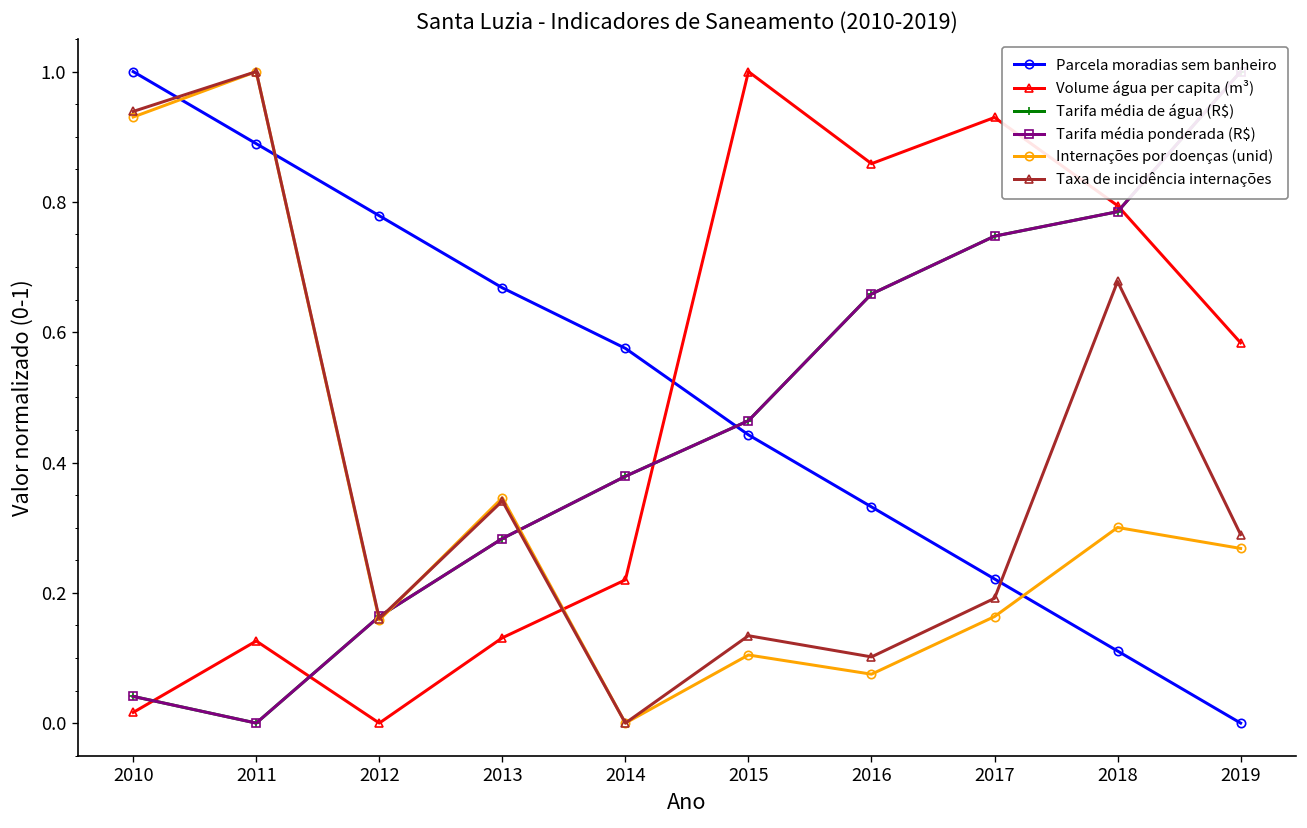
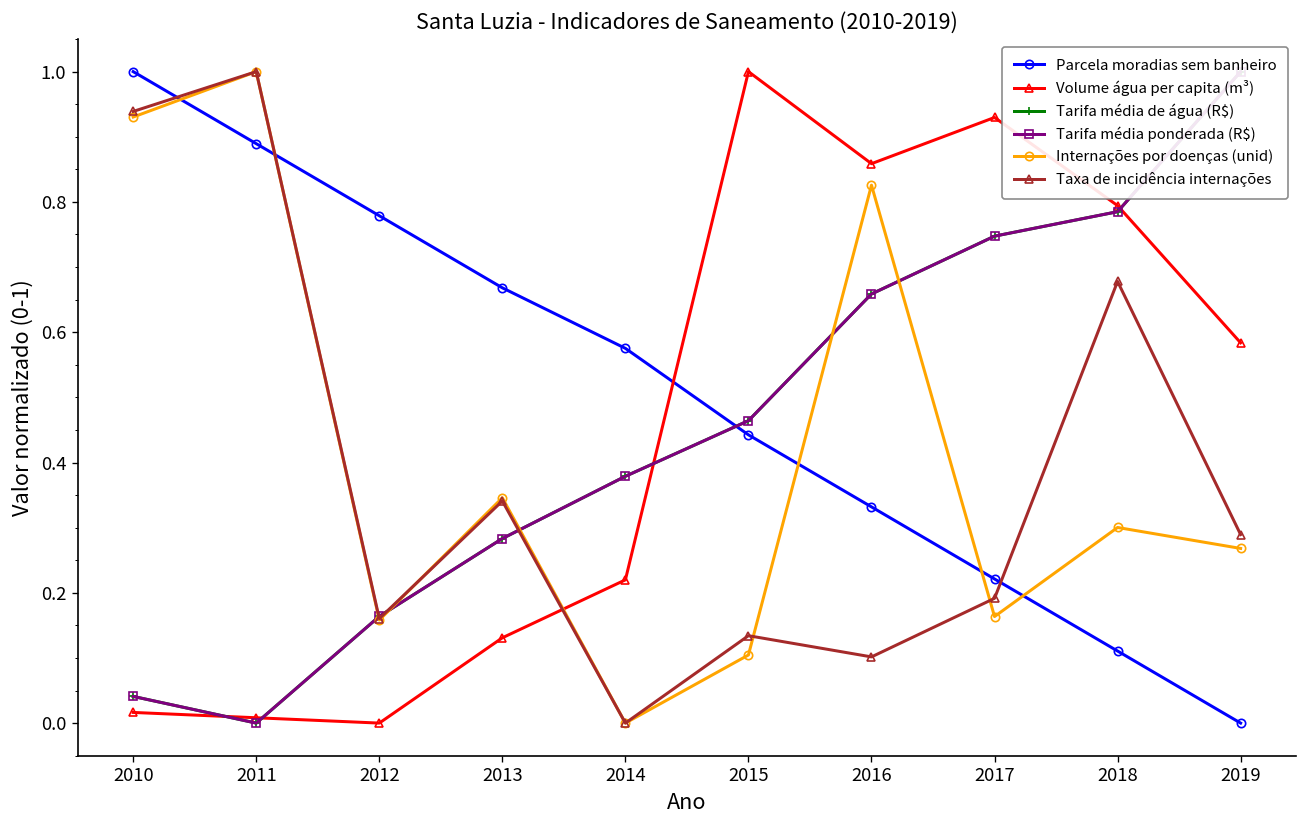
  {
    "Parcela moradias sem banheiro": {
      "2010": 1.00,
      "2011": 0.89,
      "2012": 0.78,
      "2013": 0.67,
      "2014": 0.58,
      "2015": 0.44,
      "2016": 0.33,
      "2017": 0.22,
      "2018": 0.11,
      "2019": 0.00
    },
    "Volume água per capita (m³)": {
      "2010": 0.02,
-     "2011": 0.13,
+     "2011": 0.01,
      "2012": 0.00,
      "2013": 0.13,
      "2014": 0.22,
      "2015": 1.00,
      "2016": 0.86,
      "2017": 0.93,
      "2019": 0.58
    },
    "Tarifa média ponderada (R$)": {
      "2010": 0.04,
      "2011": 0.00,
      "2013": 0.28,
      "2014": 0.38,
      "2015": 0.46,
      "2016": 0.66,
      "2017": 0.75,
      "2018": 0.78
    },
    "Internações por doenças (unid)": {
      "2010": 0.93,
      "2013": 0.35,
      "2015": 0.10,
-     "2016": 0.08,
+     "2016": 0.83,
      "2017": 0.16,
      "2018": 0.30,
      "2019": 0.27
    },
    "Taxa de incidência internações": {
      "2010": 0.94,
      "2013": 0.34,
      "2015": 0.13,
      "2016": 0.10,
      "2017": 0.19,
      "2018": 0.68,
      "2019": 0.29
    }
  }
